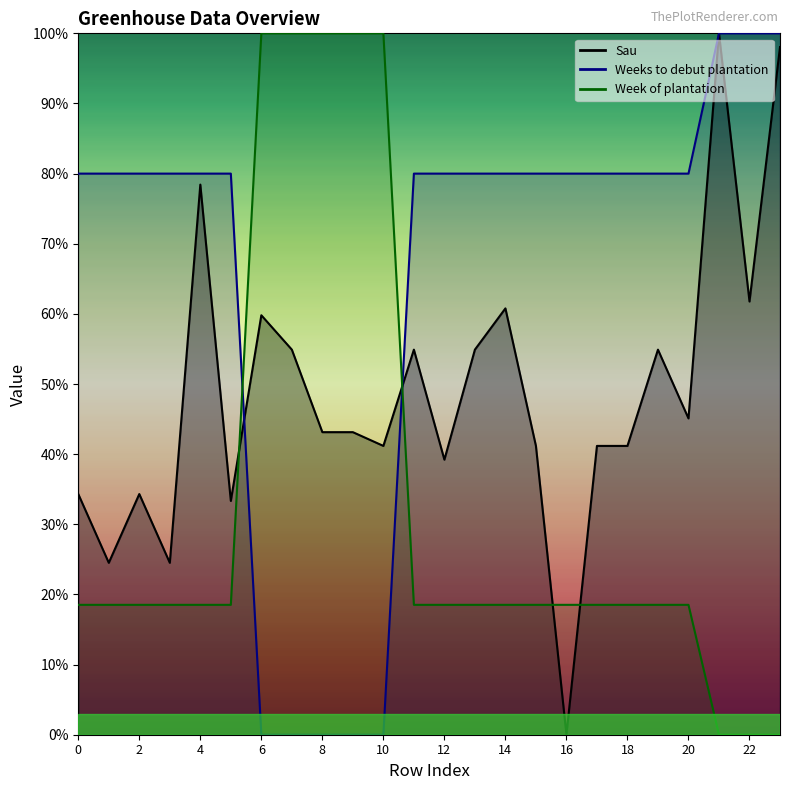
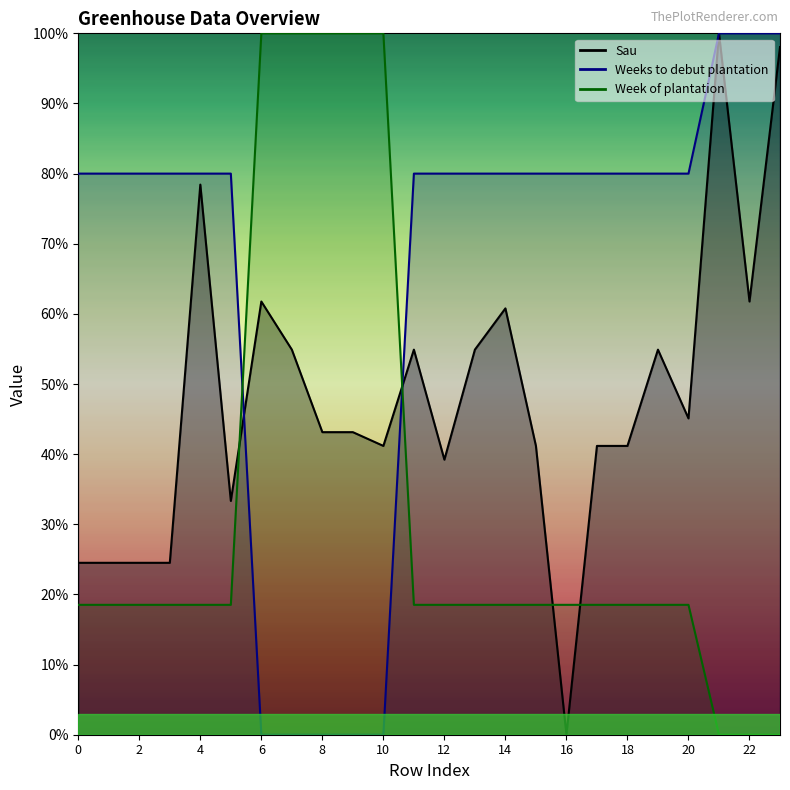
  {
    "Sau": {
-     "0": "34%",
-     "2": "34%",
+     "0": "25%",
+     "2": "25%",
      "4": "78%",
-     "6": "60%",
+     "6": "62%",
      "8": "43%",
      "10": "41%",
      "12": "39%",
      "14": "61%",
      "18": "41%",
      "20": "45%",
      "22": "62%"
    }
  }
